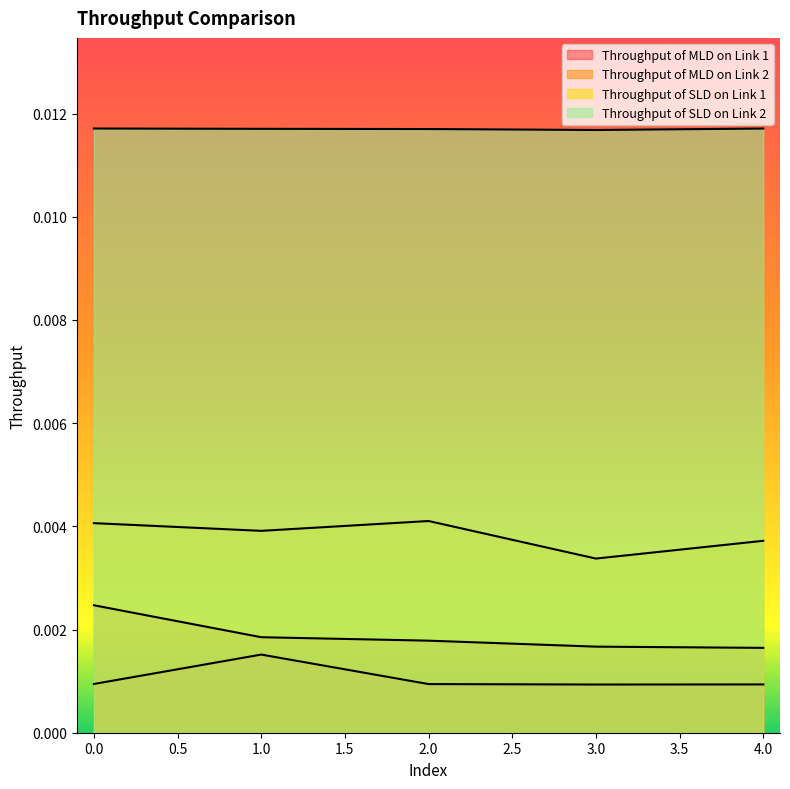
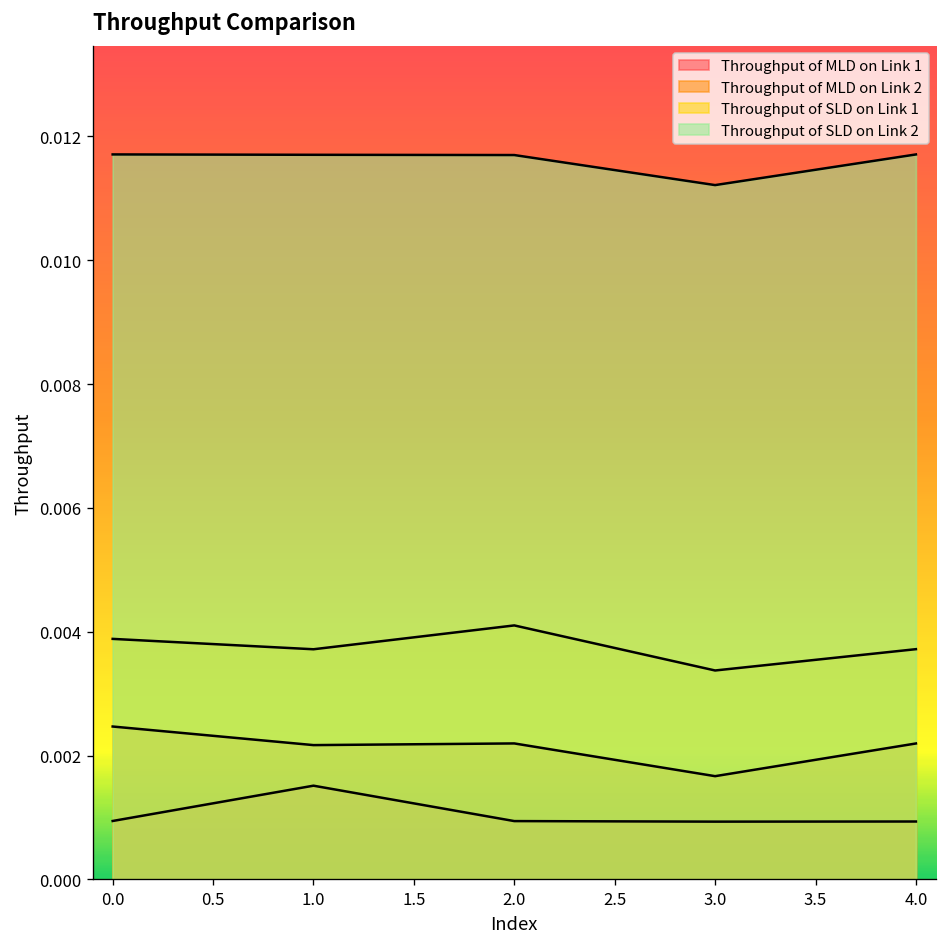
  {
    "Throughput of MLD on Link 1": {
      "0.0": 0.0009,
      "1.0": 0.0015,
      "2.0": 0.0009,
      "3.0": 0.0009,
      "4.0": 0.0009
    },
    "Throughput of MLD on Link 2": {
      "0.0": 0.0025,
-     "1.0": 0.0019,
-     "2.0": 0.0018,
+     "1.0": 0.0022,
+     "2.0": 0.0022,
      "3.0": 0.0017,
-     "4.0": 0.0016
+     "4.0": 0.0022
    },
    "Throughput of SLD on Link 1": {
-     "0.0": 0.0041,
-     "1.0": 0.0039,
+     "0.0": 0.0039,
+     "1.0": 0.0037,
      "2.0": 0.0041,
      "3.0": 0.0034,
      "4.0": 0.0037
    },
    "Throughput of SLD on Link 2": {
      "0.0": 0.0117,
      "1.0": 0.0117,
      "2.0": 0.0117,
-     "3.0": 0.0117,
+     "3.0": 0.0112,
      "4.0": 0.0117
    }
  }
